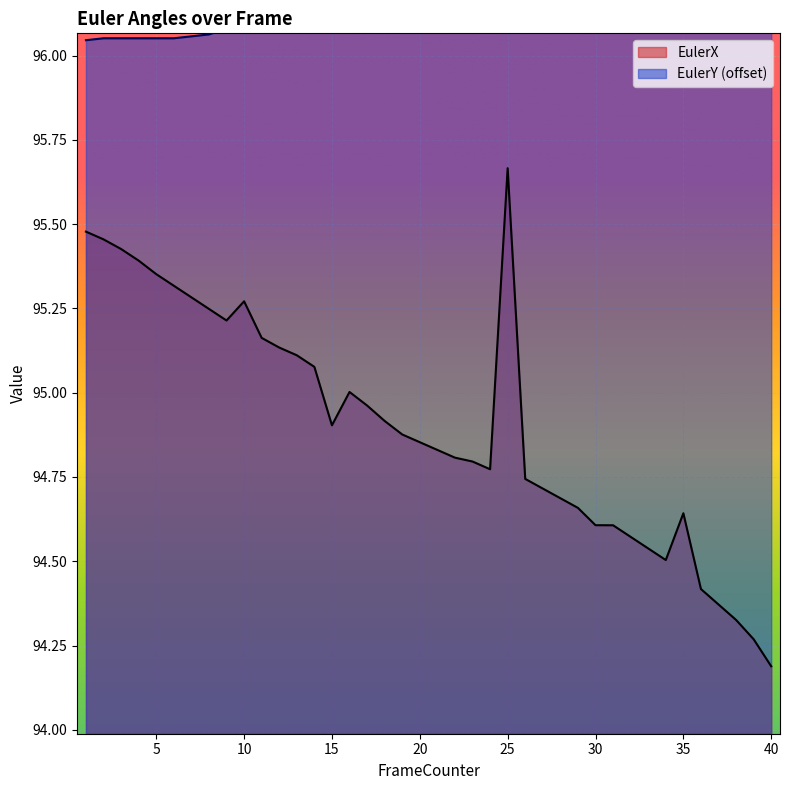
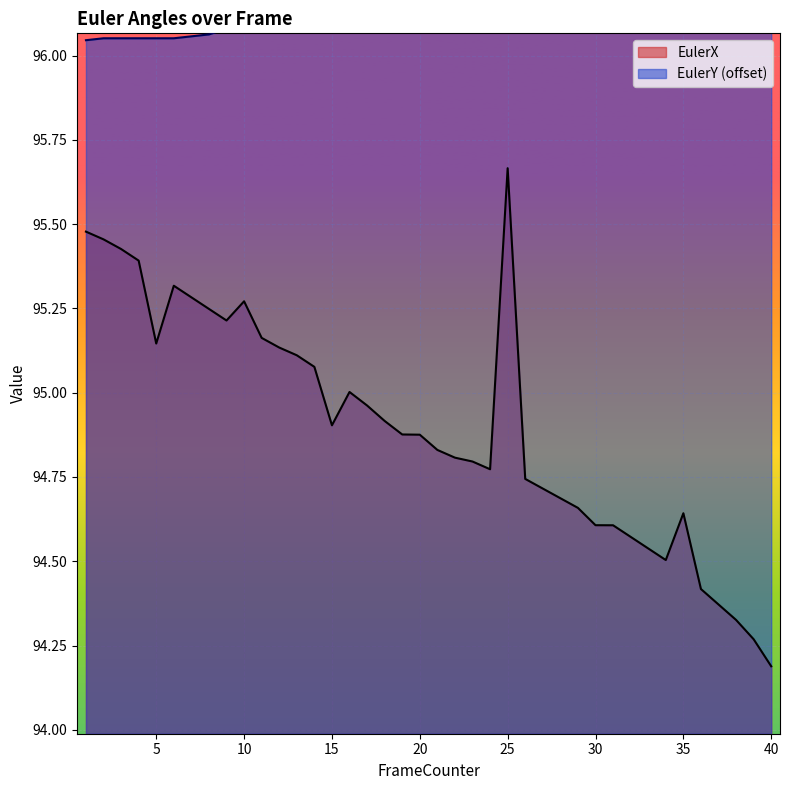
  {
    "EulerX": {
-     "5": 95.35,
+     "5": 95.15,
      "10": 95.27,
      "15": 94.90,
-     "20": 94.85,
+     "20": 94.88,
      "25": 95.67,
      "30": 94.61,
      "35": 94.64,
      "40": 94.19
    },
    "EulerY (offset)": {
      "5": 96.05
    }
  }
